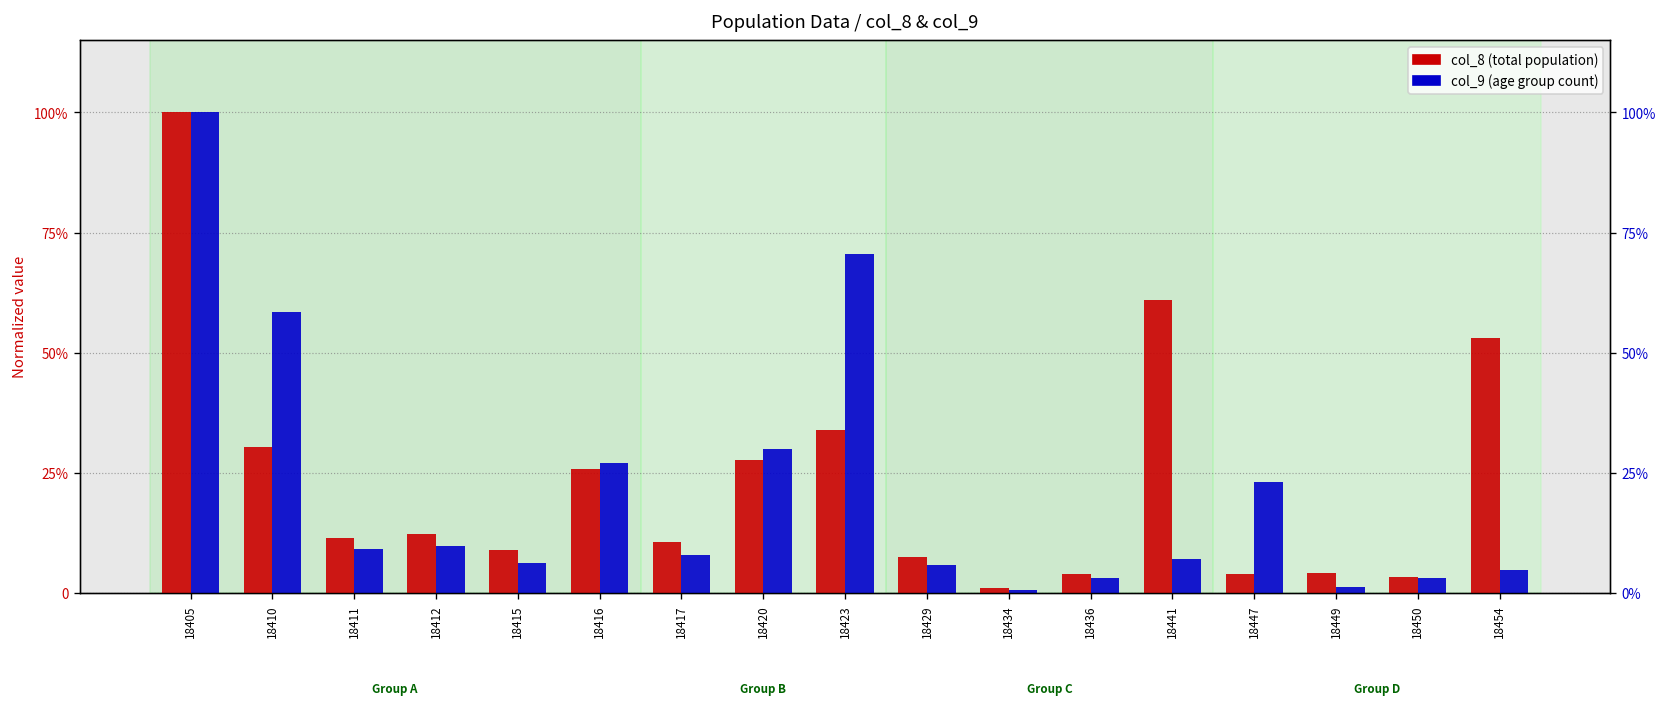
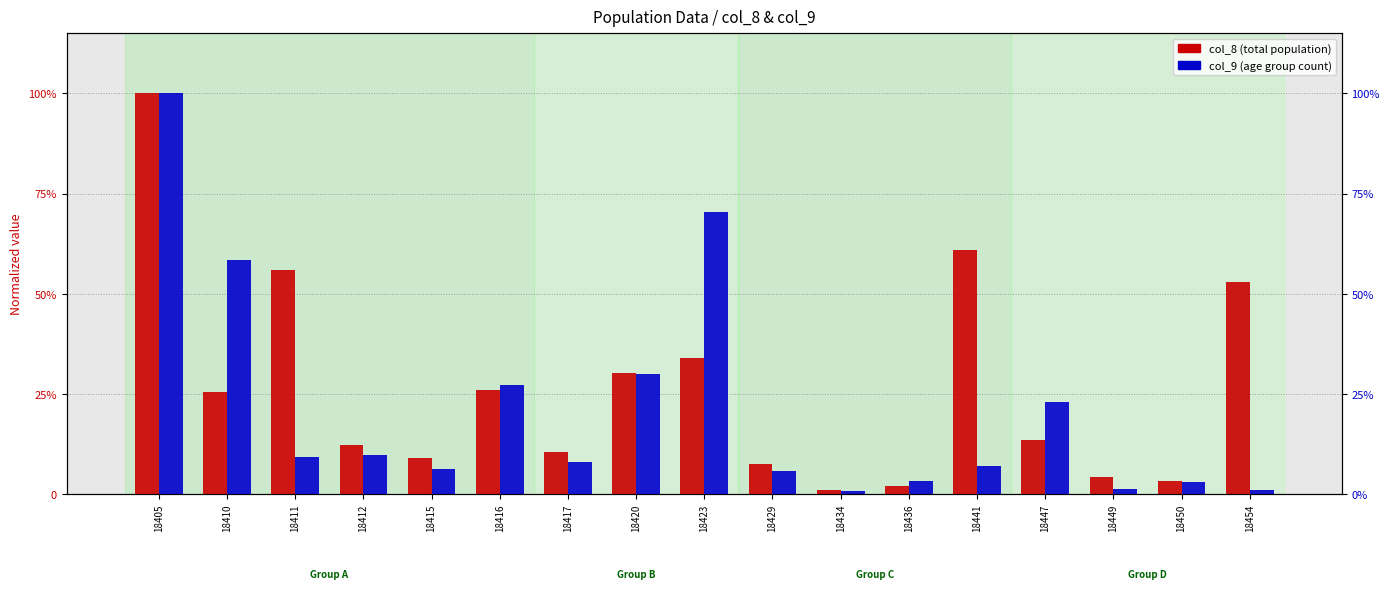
  {
    "col_8 (total population)": {
      "18405": "100%",
-     "18410": "30%",
-     "18411": "11%",
+     "18410": "25%",
+     "18411": "56%",
      "18412": "12%",
      "18415": "9%",
      "18416": "26%",
      "18417": "11%",
-     "18420": "28%",
+     "18420": "30%",
      "18423": "34%",
      "18429": "8%",
      "18434": "1%",
-     "18436": "4%",
+     "18436": "2%",
      "18441": "61%",
-     "18447": "4%",
+     "18447": "13%",
      "18449": "4%",
      "18450": "3%",
      "18454": "53%"
    },
    "col_9 (age group count)": {
      "18405": "100%",
      "18410": "58%",
      "18411": "9%",
      "18412": "10%",
      "18415": "6%",
      "18416": "27%",
      "18417": "8%",
      "18420": "30%",
      "18423": "70%",
      "18429": "6%",
      "18434": "1%",
      "18436": "3%",
      "18441": "7%",
      "18447": "23%",
      "18449": "1%",
      "18450": "3%",
-     "18454": "5%"
+     "18454": "1%"
    }
  }
